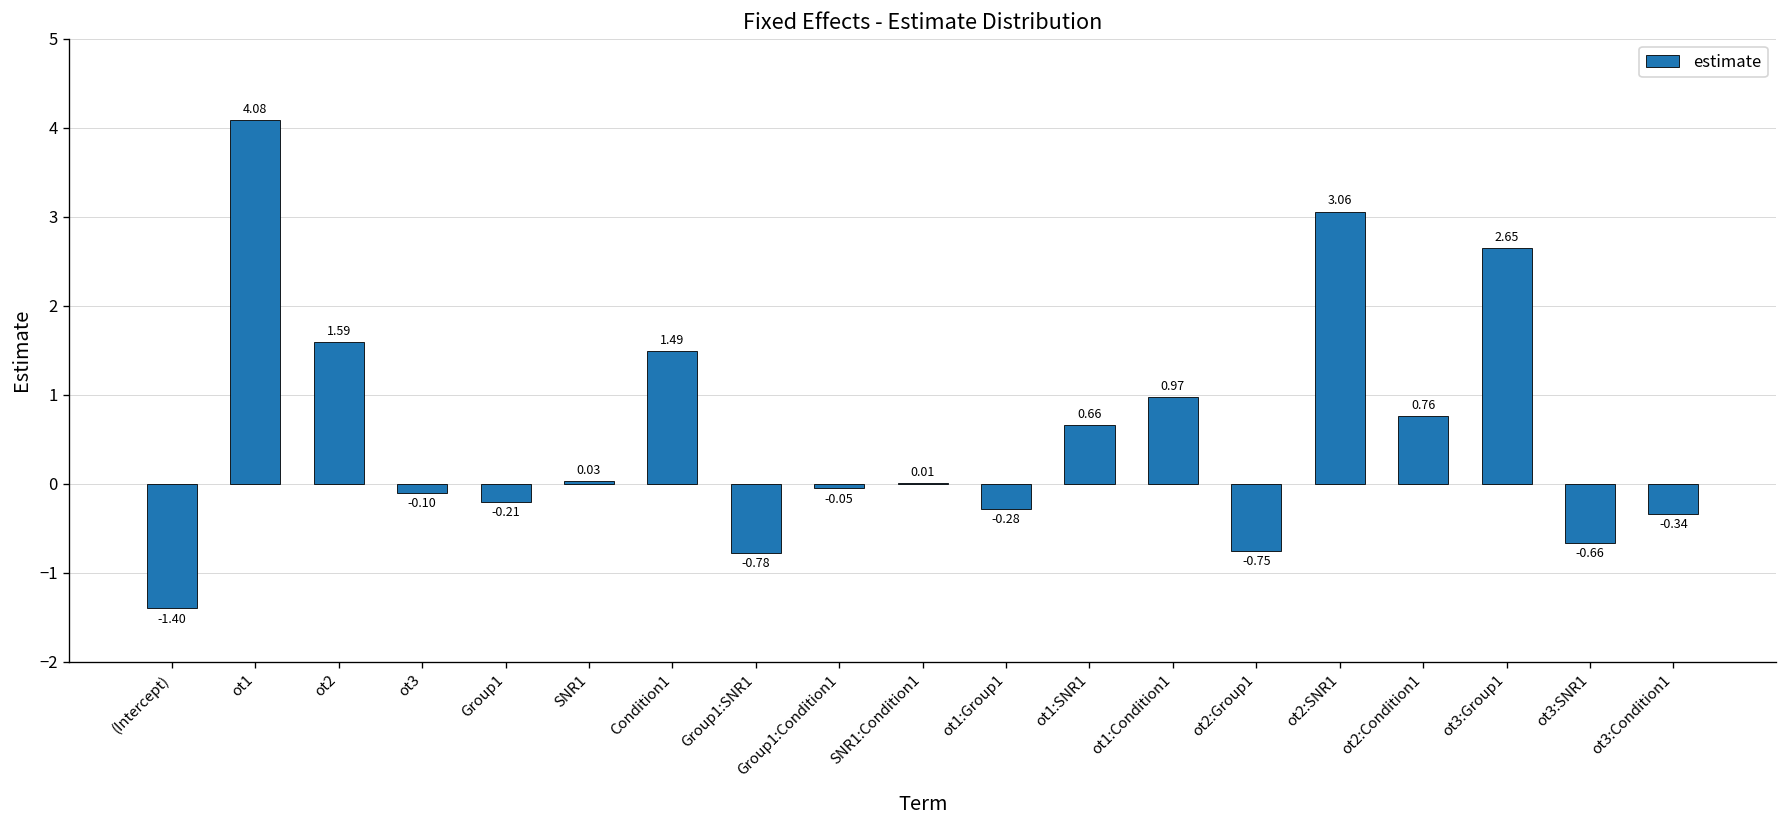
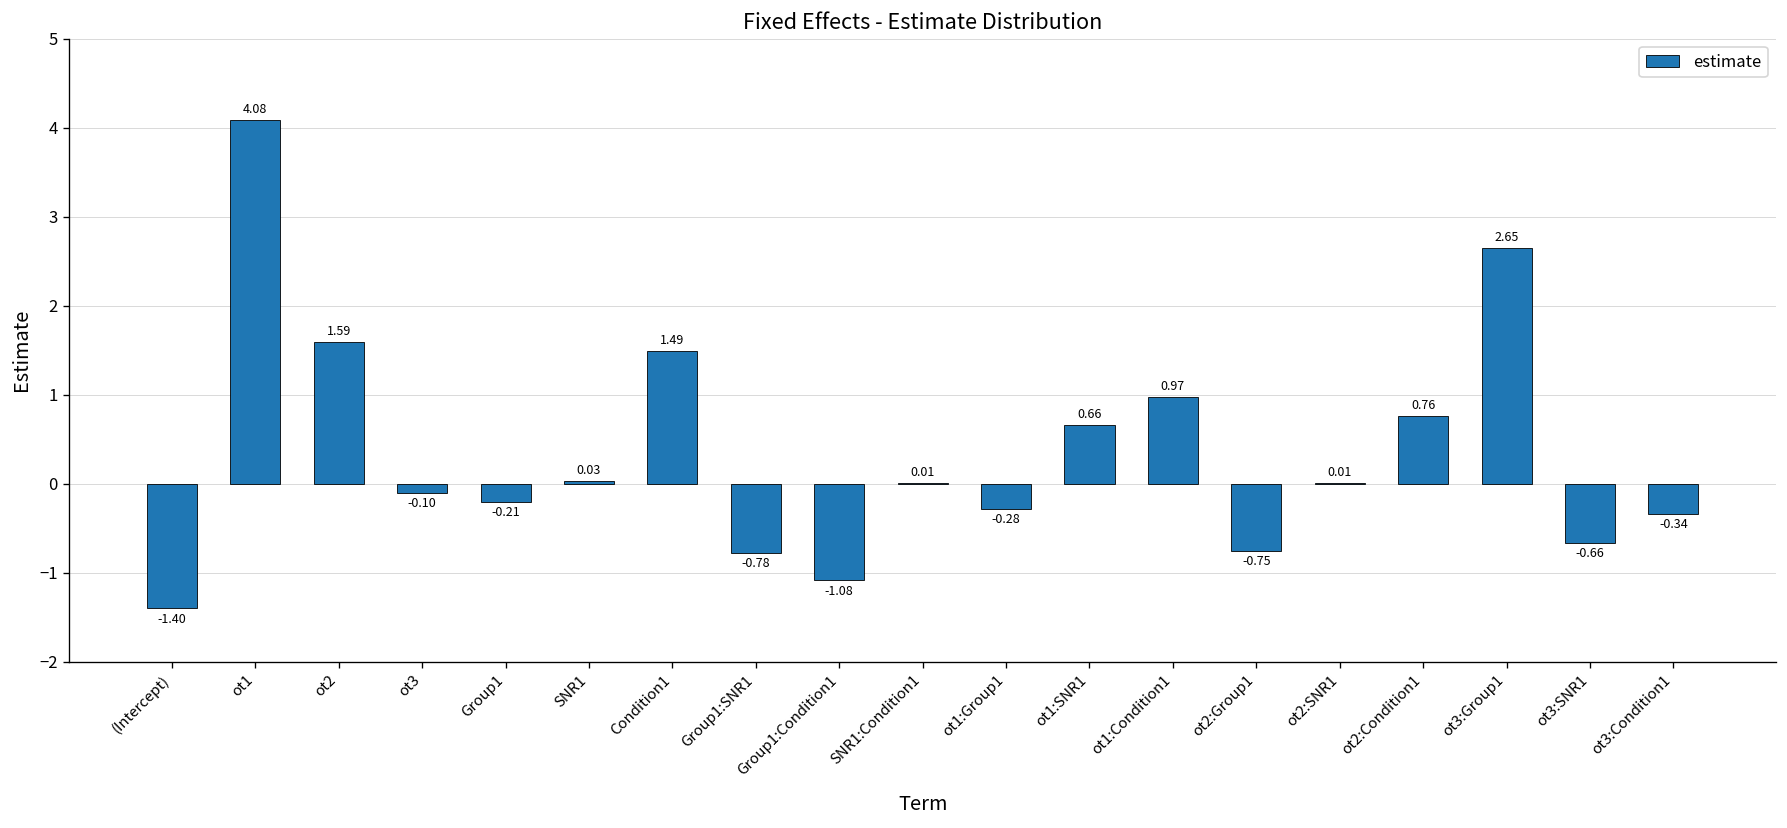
  {
    "(Intercept)": -1.40,
    "ot1": 4.08,
    "ot2": 1.59,
    "ot3": -0.10,
    "Group1": -0.21,
    "SNR1": 0.03,
    "Condition1": 1.49,
    "Group1:SNR1": -0.78,
-   "Group1:Condition1": -0.05,
+   "Group1:Condition1": -1.08,
    "SNR1:Condition1": 0.01,
    "ot1:Group1": -0.28,
    "ot1:SNR1": 0.66,
    "ot1:Condition1": 0.97,
    "ot2:Group1": -0.75,
-   "ot2:SNR1": 3.06,
+   "ot2:SNR1": 0.01,
    "ot2:Condition1": 0.76,
    "ot3:Group1": 2.65,
    "ot3:SNR1": -0.66,
    "ot3:Condition1": -0.34
  }
